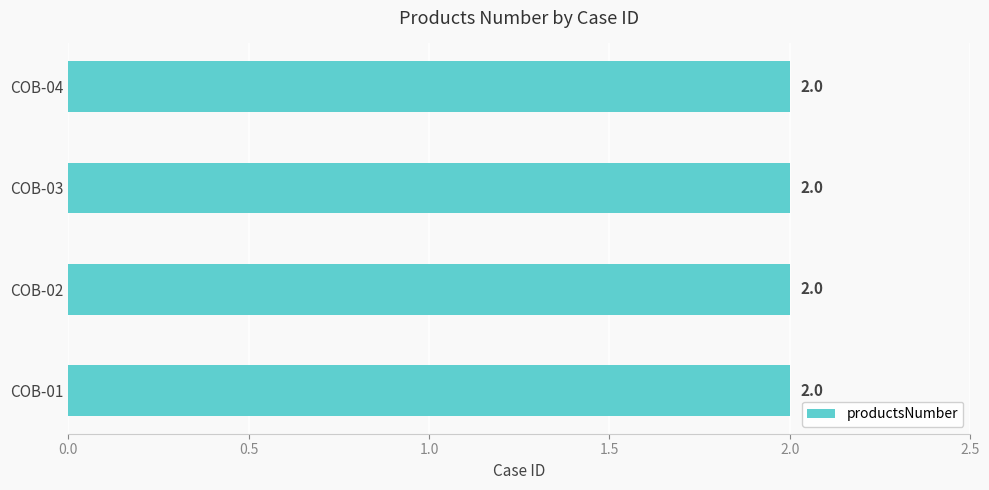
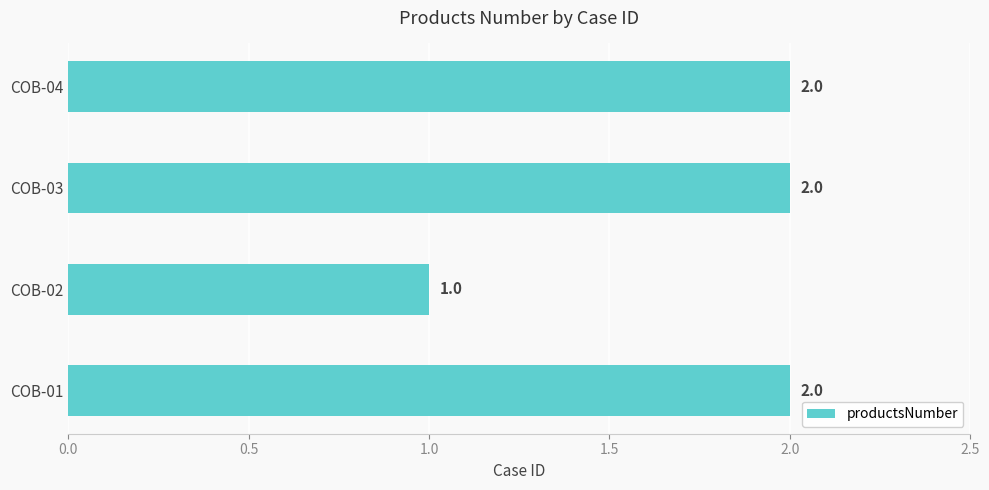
  {
    "COB-04": 2.0,
    "COB-03": 2.0,
-   "COB-02": 2.0,
+   "COB-02": 1.0,
    "COB-01": 2.0
  }
